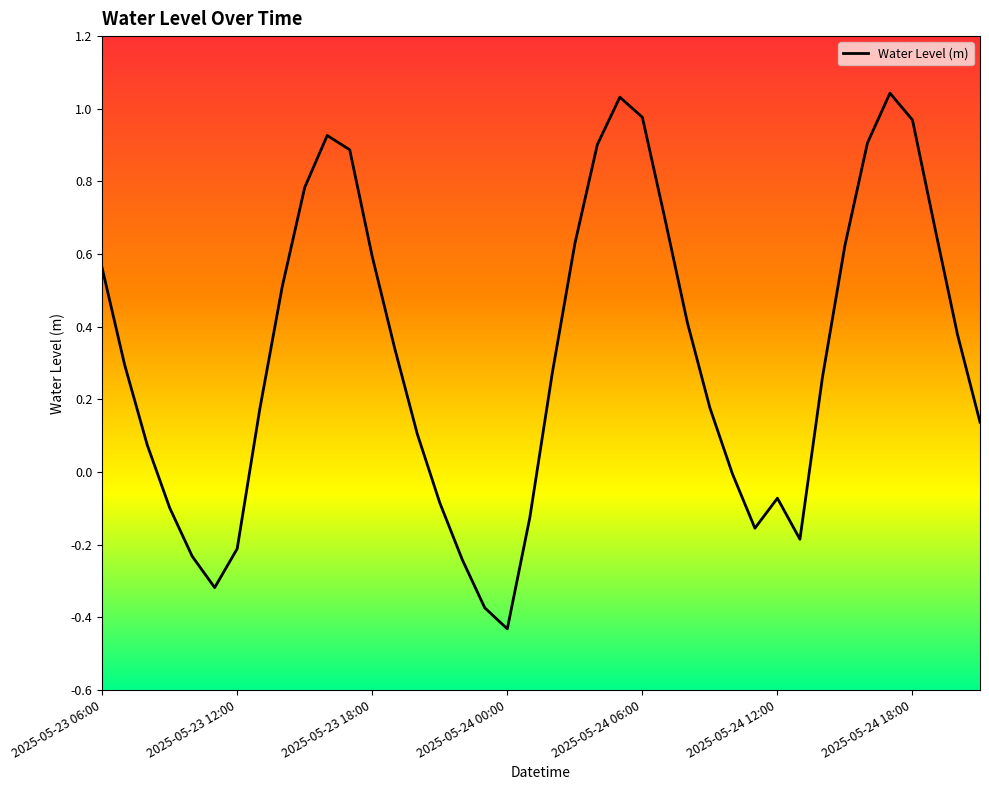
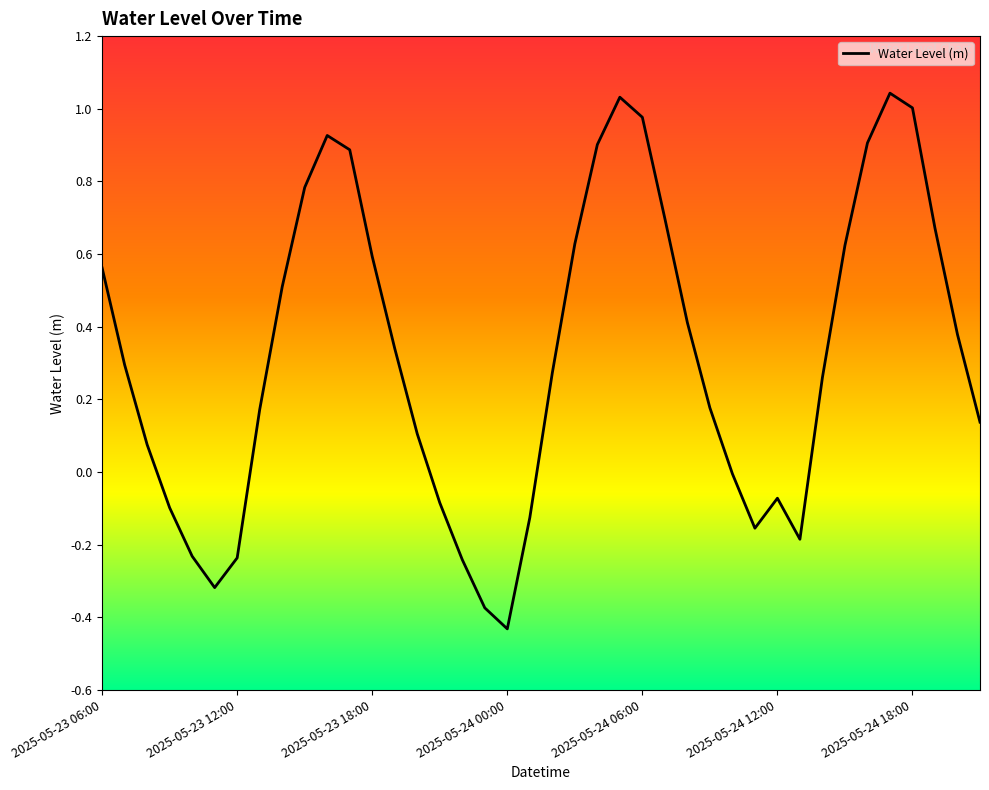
  {
    "2025-05-23 06:00": 0.56,
-   "2025-05-23 12:00": -0.21,
+   "2025-05-23 12:00": -0.24,
    "2025-05-23 18:00": 0.59,
    "2025-05-24 00:00": -0.43,
    "2025-05-24 06:00": 0.98,
    "2025-05-24 12:00": -0.07,
-   "2025-05-24 18:00": 0.97
+   "2025-05-24 18:00": 1.00
  }
